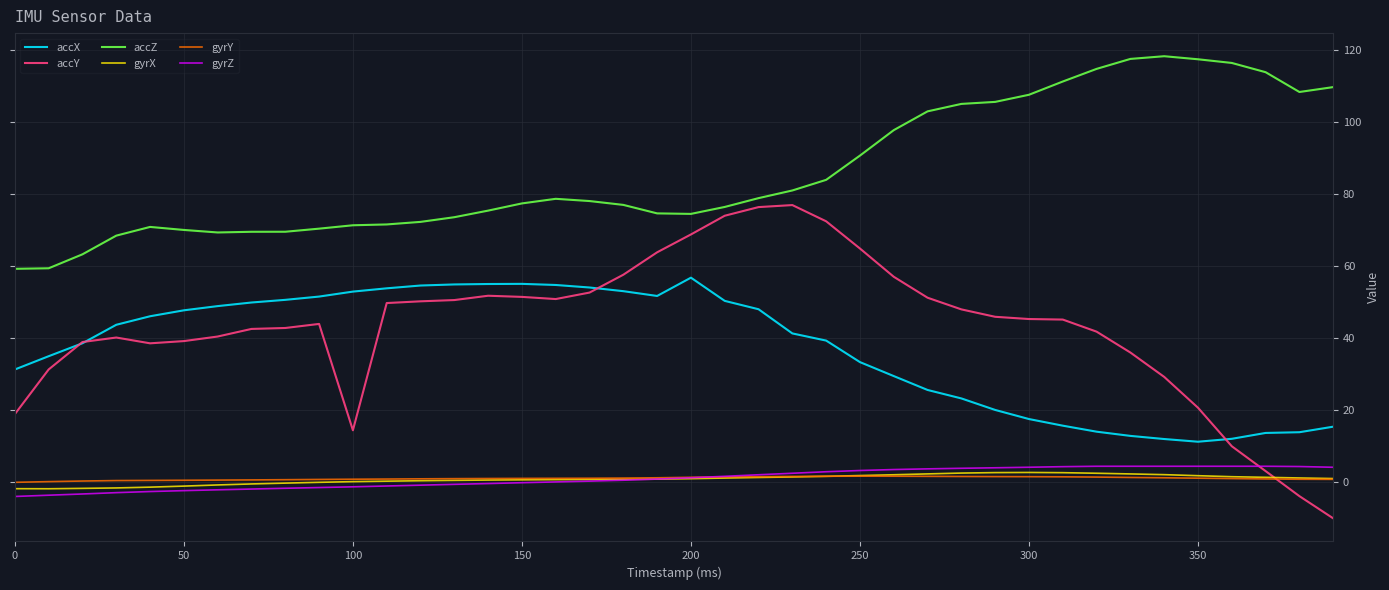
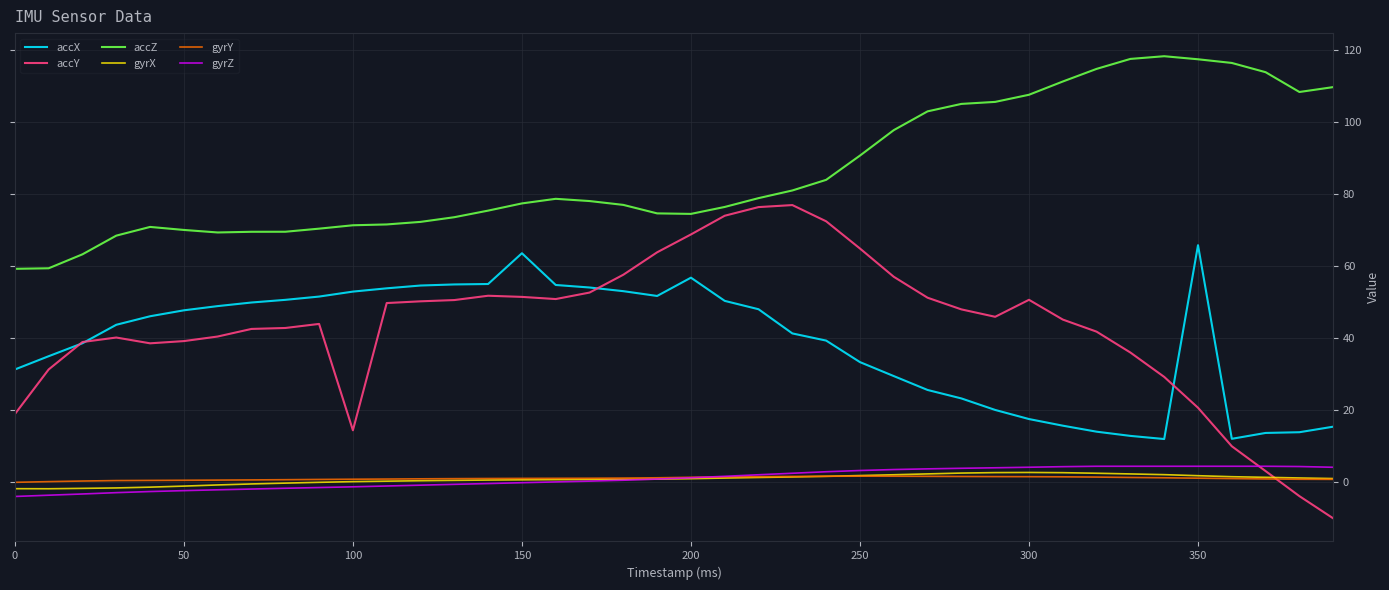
  {
    "accX": {
      "0": 31,
      "50": 48,
      "100": 53,
-     "150": 55,
+     "150": 64,
      "200": 57,
      "250": 33,
      "300": 17,
-     "350": 11
+     "350": 66
    },
    "accY": {
      "0": 19,
      "50": 39,
      "100": 14,
      "150": 51,
      "200": 69,
      "250": 65,
-     "300": 45,
+     "300": 51,
      "350": 21
    },
    "accZ": {
      "0": 59,
      "50": 70,
      "100": 71,
      "150": 77,
      "200": 74,
      "250": 91,
      "300": 108,
      "350": 117
    },
    "gyrX": {
      "0": -2,
      "50": -1,
      "300": 3
    },
    "gyrY": {
      "0": 0,
      "50": 0,
      "300": 1
    },
    "gyrZ": {
      "0": -4,
      "50": -2,
      "100": -1,
      "150": 0,
      "250": 3,
      "300": 4,
      "350": 4
    }
  }
